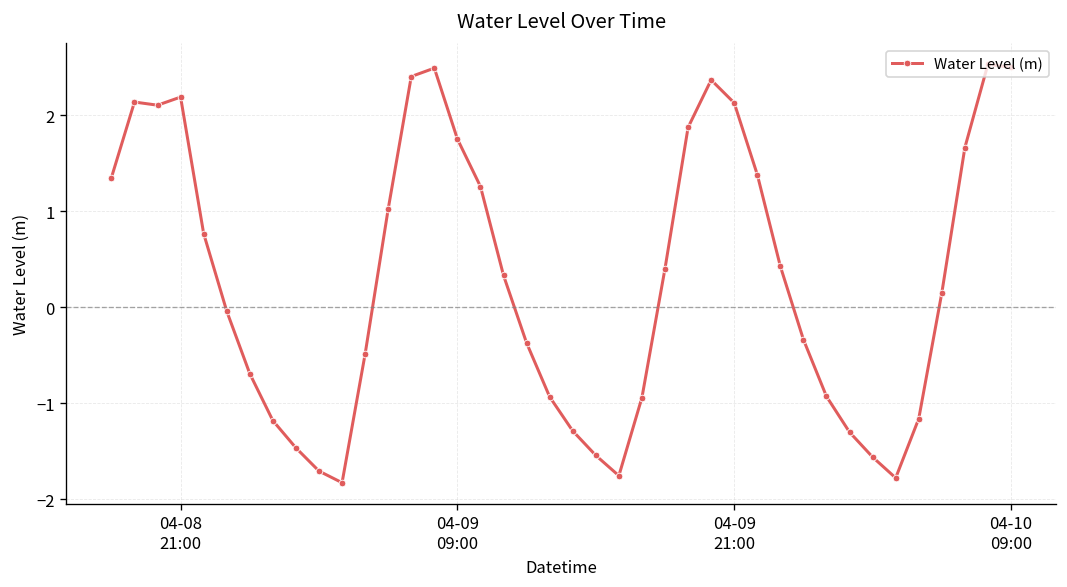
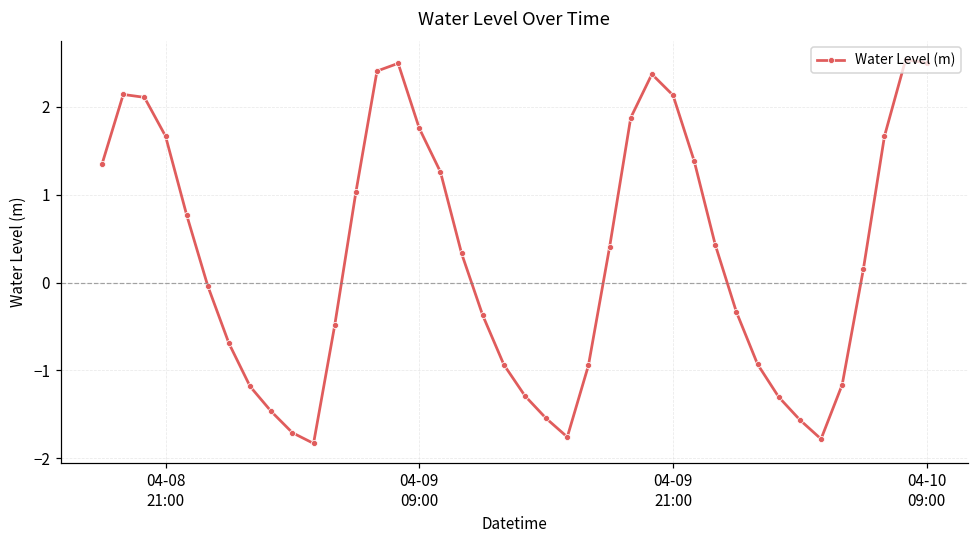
  {
-   "04-08 21:00": 2.2,
+   "04-08 21:00": 1.7,
    "04-09 09:00": 1.8,
    "04-09 21:00": 2.1
  }
